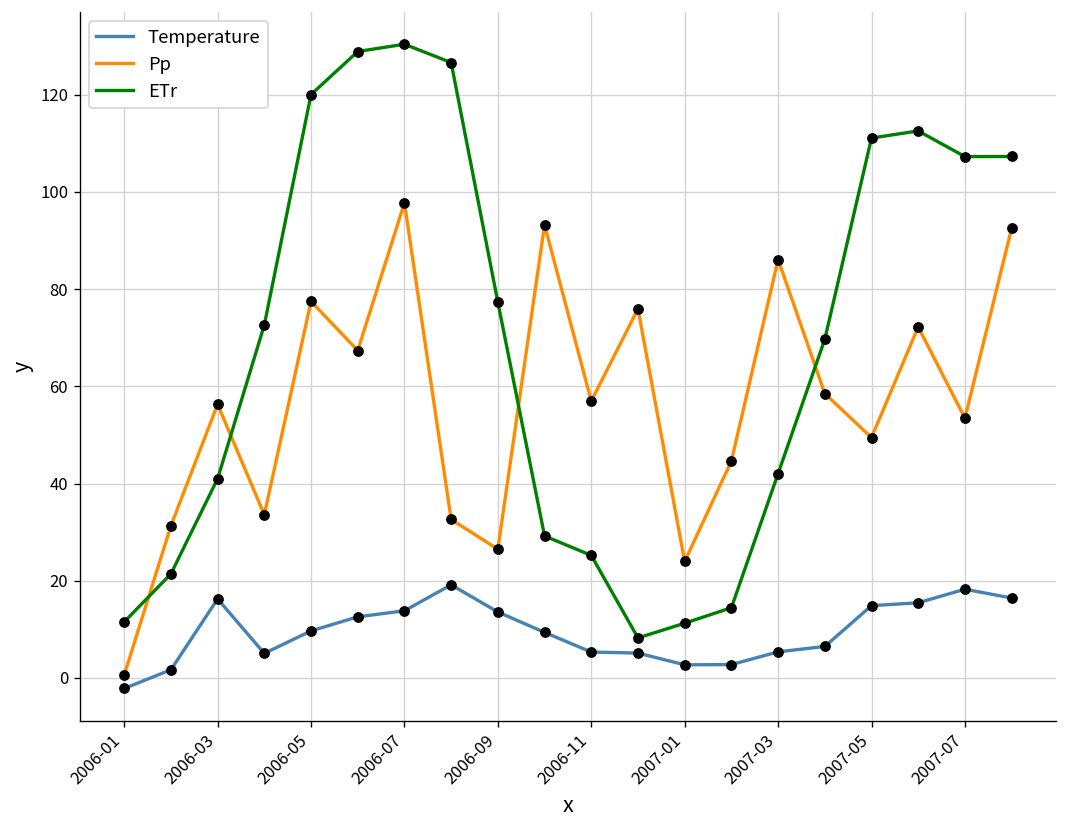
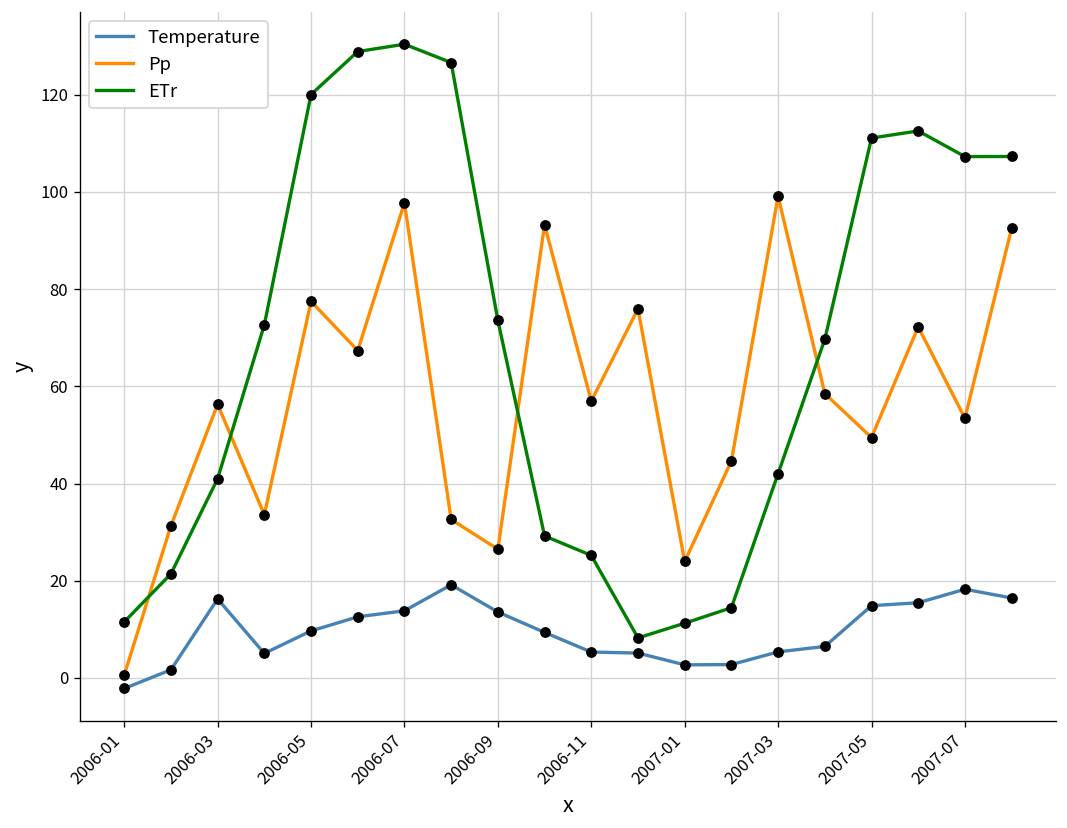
  {
    "Temperature": {
      "2006-01": -2,
      "2006-03": 16,
      "2006-05": 10,
      "2006-07": 14,
      "2006-09": 14,
      "2006-11": 5,
      "2007-01": 3,
      "2007-03": 5,
      "2007-05": 15,
      "2007-07": 18
    },
    "Pp": {
      "2006-01": 1,
      "2006-03": 56,
      "2006-05": 77,
      "2006-07": 98,
      "2006-09": 26,
      "2006-11": 57,
      "2007-01": 24,
-     "2007-03": 86,
+     "2007-03": 99,
      "2007-05": 49,
      "2007-07": 53
    },
    "ETr": {
      "2006-01": 12,
      "2006-03": 41,
      "2006-05": 120,
      "2006-07": 130,
-     "2006-09": 77,
+     "2006-09": 74,
      "2006-11": 25,
      "2007-01": 11,
      "2007-03": 42,
      "2007-05": 111,
      "2007-07": 107
    }
  }
